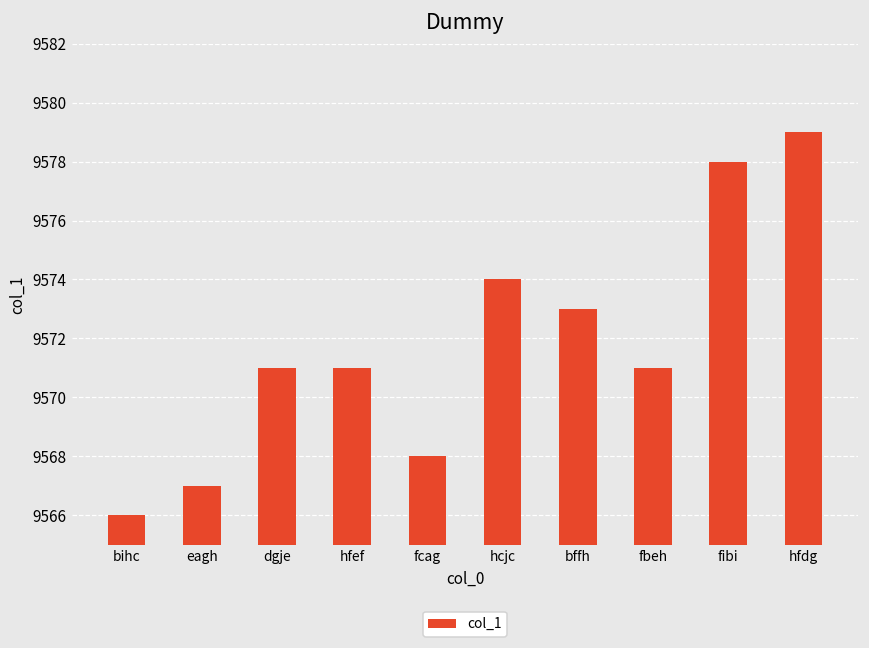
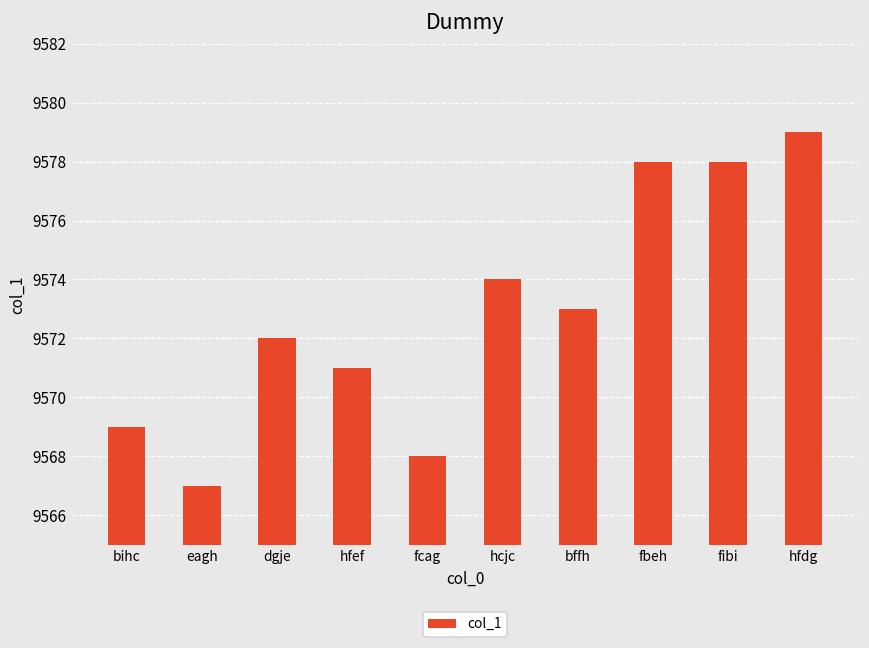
  {
-   "bihc": 9566,
+   "bihc": 9569,
    "eagh": 9567,
-   "dgje": 9571,
+   "dgje": 9572,
    "hfef": 9571,
    "fcag": 9568,
    "hcjc": 9574,
    "bffh": 9573,
-   "fbeh": 9571,
+   "fbeh": 9578,
    "fibi": 9578,
    "hfdg": 9579
  }
